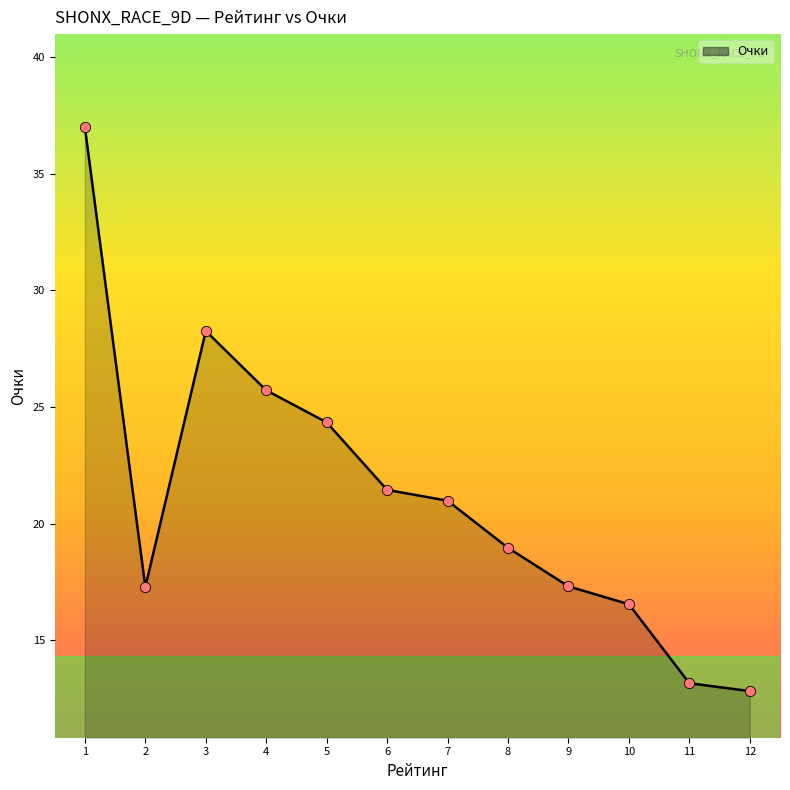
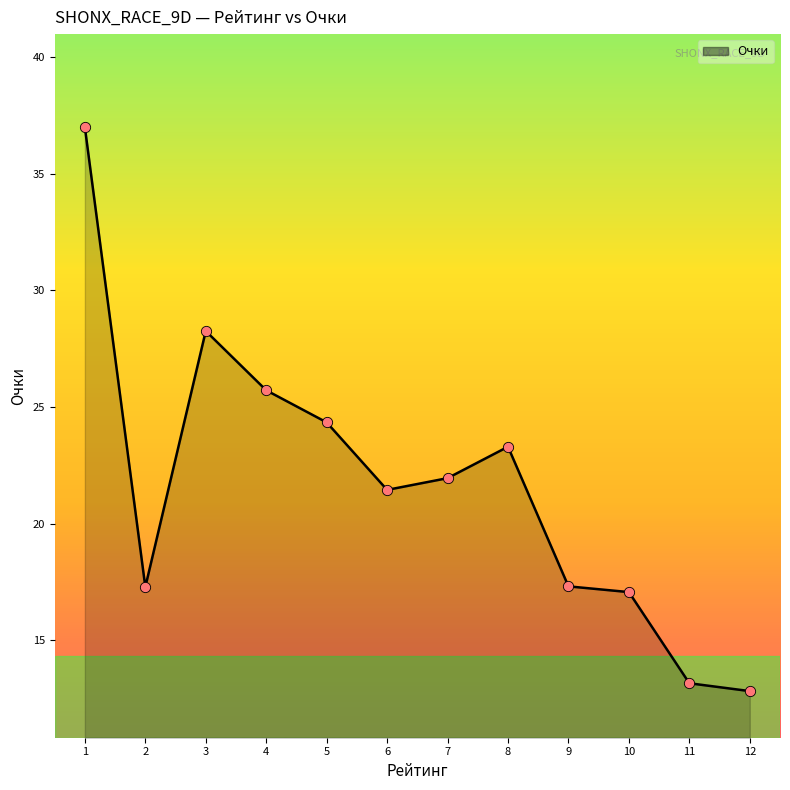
  {
    "1": 37.0,
    "2": 17.3,
    "3": 28.3,
    "4": 25.7,
    "5": 24.3,
    "6": 21.4,
-   "7": 21.0,
-   "8": 19.0,
+   "7": 21.9,
+   "8": 23.3,
    "9": 17.3,
-   "10": 16.5
+   "10": 17.1
  }
